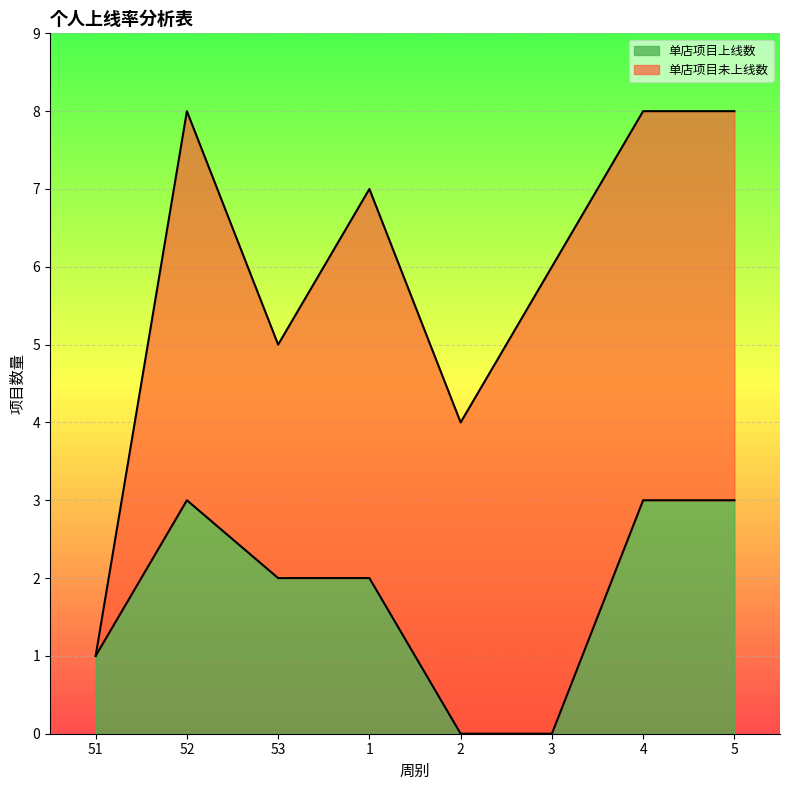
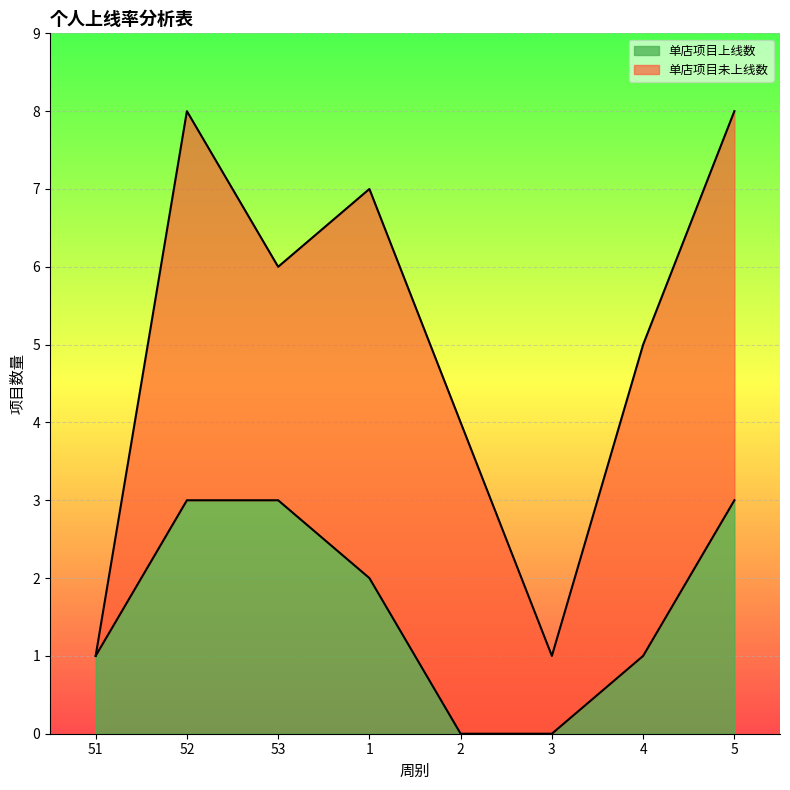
  {
    "单店项目上线数": {
      "52": 3,
-     "53": 2,
+     "53": 3,
      "1": 2,
      "2": 0,
      "3": 0,
-     "4": 3,
+     "4": 1,
      "5": 3
    },
    "单店项目未上线数": {
      "52": 5,
      "53": 3,
      "1": 5,
      "2": 4,
-     "3": 6,
-     "4": 5,
+     "3": 1,
+     "4": 4,
      "5": 5
    }
  }
